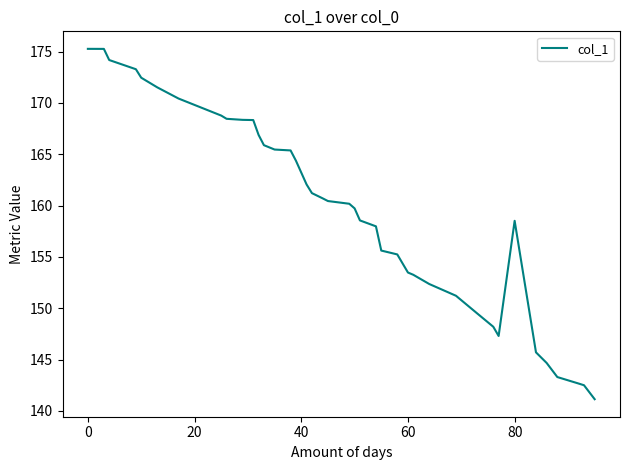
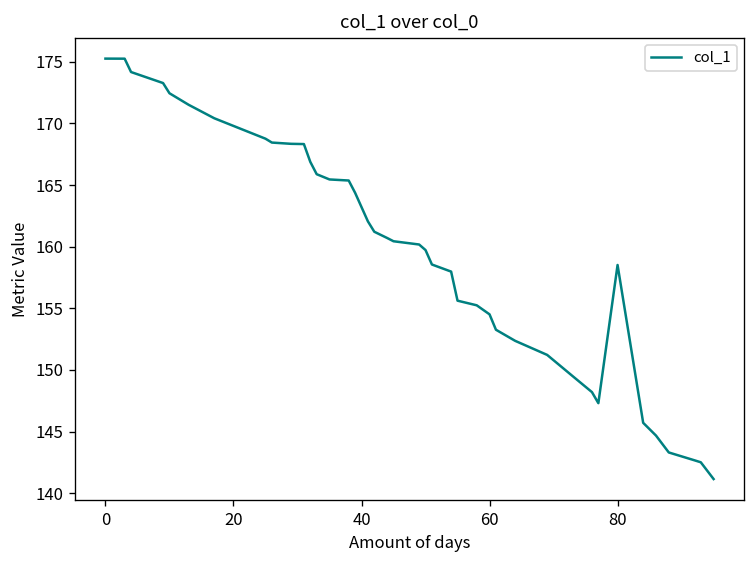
  {
    "0": 175.3,
-   "60": 153.5,
+   "60": 154.5,
    "80": 158.5
  }
